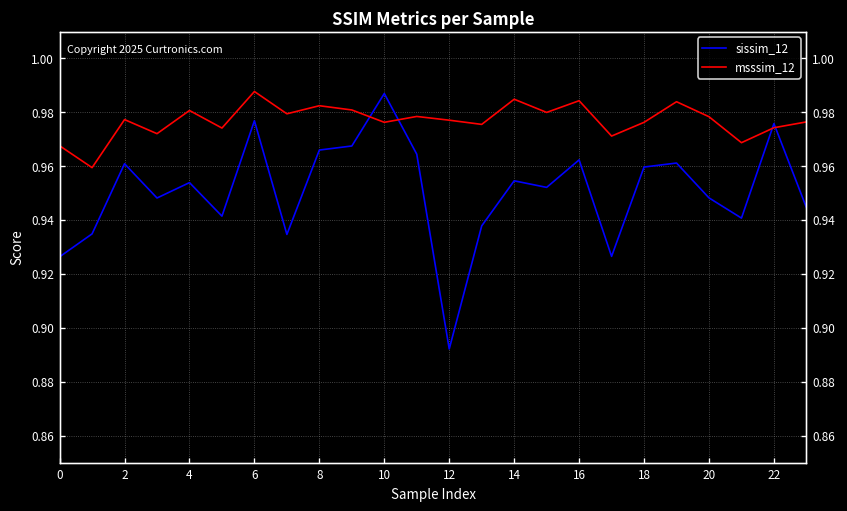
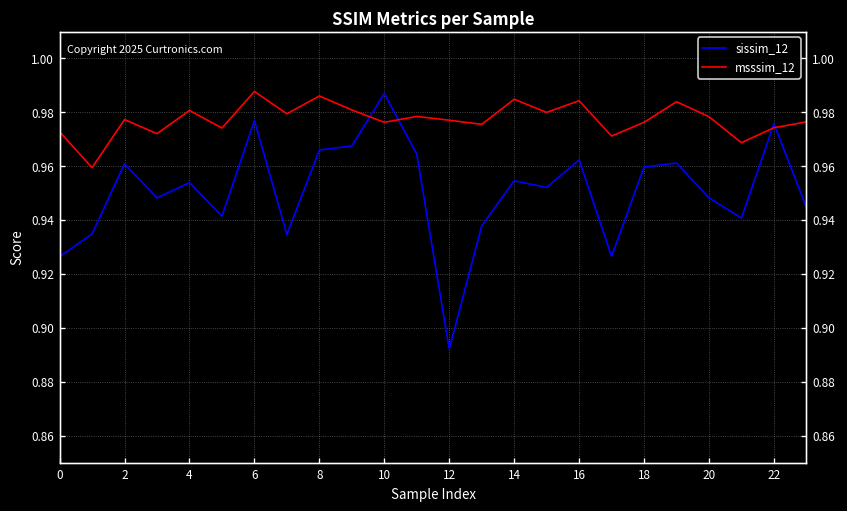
  {
    "sissim_12": {
      "0": 0.926,
      "2": 0.961,
      "4": 0.954,
      "6": 0.977,
      "8": 0.966,
      "10": 0.987,
      "12": 0.892,
      "14": 0.955,
      "16": 0.962,
      "18": 0.960,
      "20": 0.948,
      "22": 0.976
    },
    "msssim_12": {
-     "0": 0.968,
+     "0": 0.973,
      "2": 0.977,
      "4": 0.981,
      "6": 0.988,
-     "8": 0.982,
+     "8": 0.986,
      "10": 0.976,
      "12": 0.977,
      "14": 0.985,
      "16": 0.984,
      "18": 0.976,
      "20": 0.978,
      "22": 0.974
    }
  }
